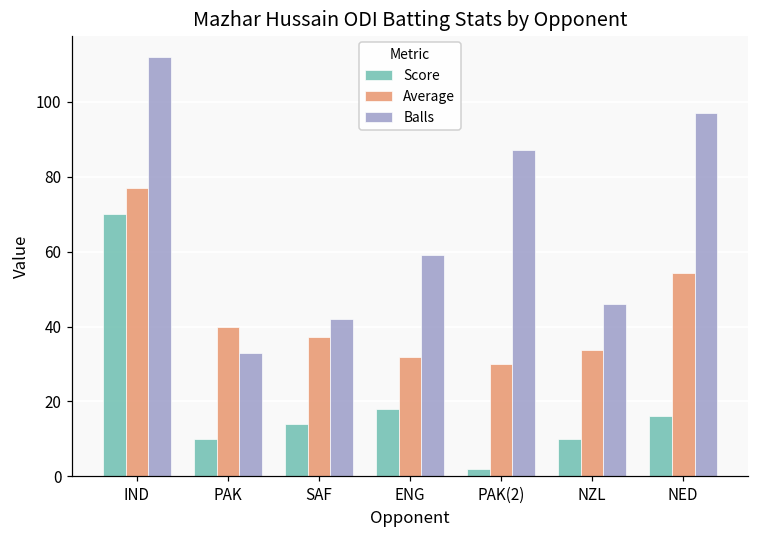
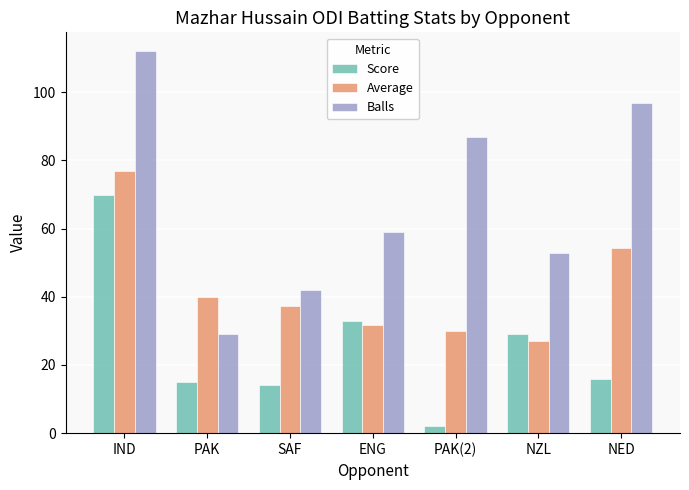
  {
    "Score": {
      "IND": 70,
-     "PAK": 10,
+     "PAK": 15,
      "SAF": 14,
-     "ENG": 18,
+     "ENG": 33,
      "PAK(2)": 2,
-     "NZL": 10,
+     "NZL": 29,
      "NED": 16
    },
    "Average": {
      "IND": 77,
      "PAK": 40,
      "SAF": 37,
      "ENG": 32,
      "PAK(2)": 30,
-     "NZL": 34,
+     "NZL": 27,
      "NED": 54
    },
    "Balls": {
      "IND": 112,
-     "PAK": 33,
+     "PAK": 29,
      "SAF": 42,
      "ENG": 59,
      "PAK(2)": 87,
-     "NZL": 46,
+     "NZL": 53,
      "NED": 97
    }
  }
